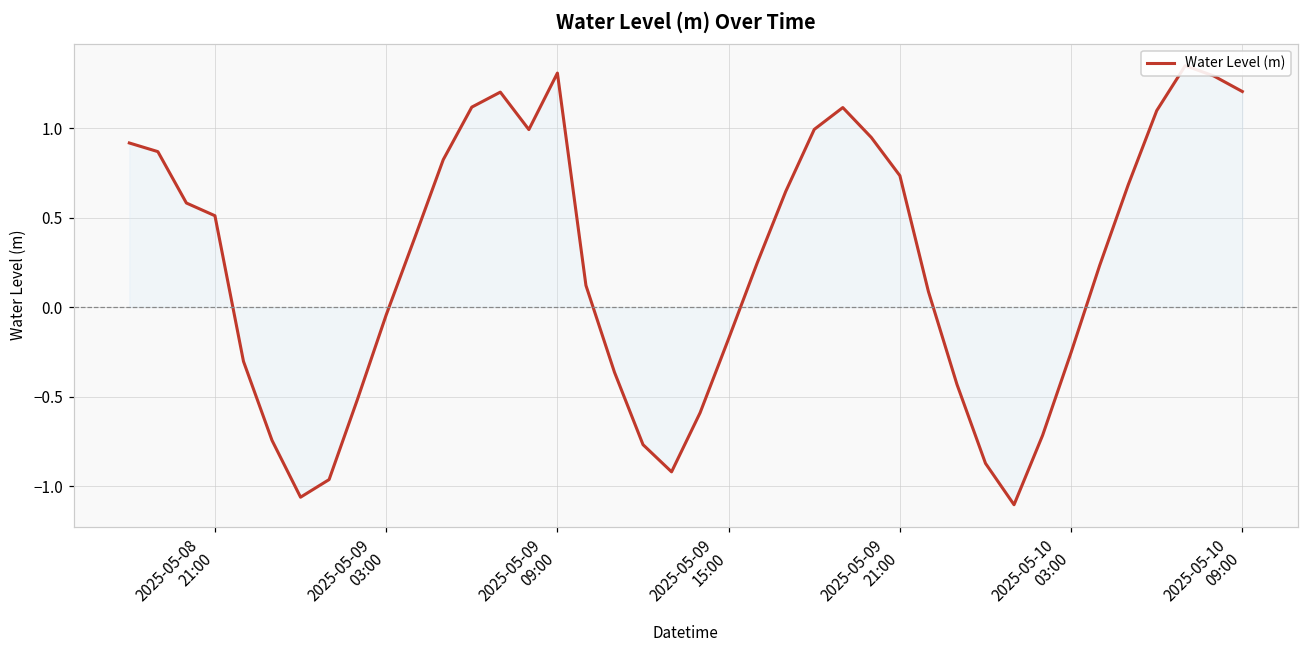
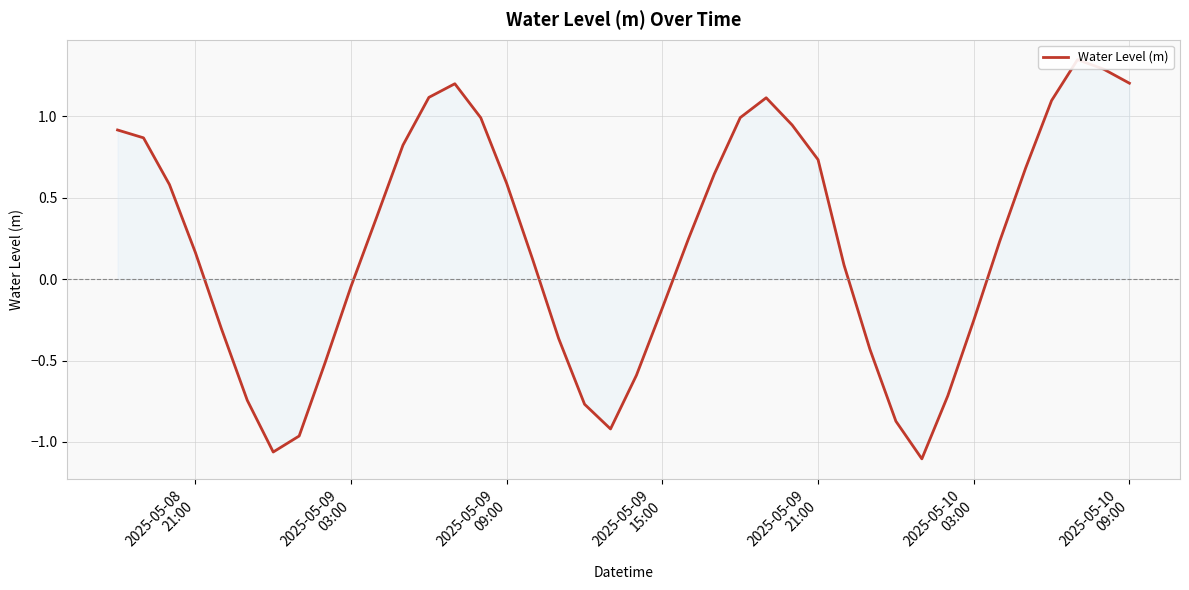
  {
    "Water Level (m)": {
-     "2025-05-08 21:00": 0.51,
+     "2025-05-08 21:00": 0.16,
      "2025-05-09 03:00": -0.04,
-     "2025-05-09 09:00": 1.31,
+     "2025-05-09 09:00": 0.59,
      "2025-05-09 15:00": -0.18,
      "2025-05-10 03:00": -0.25
    }
  }
